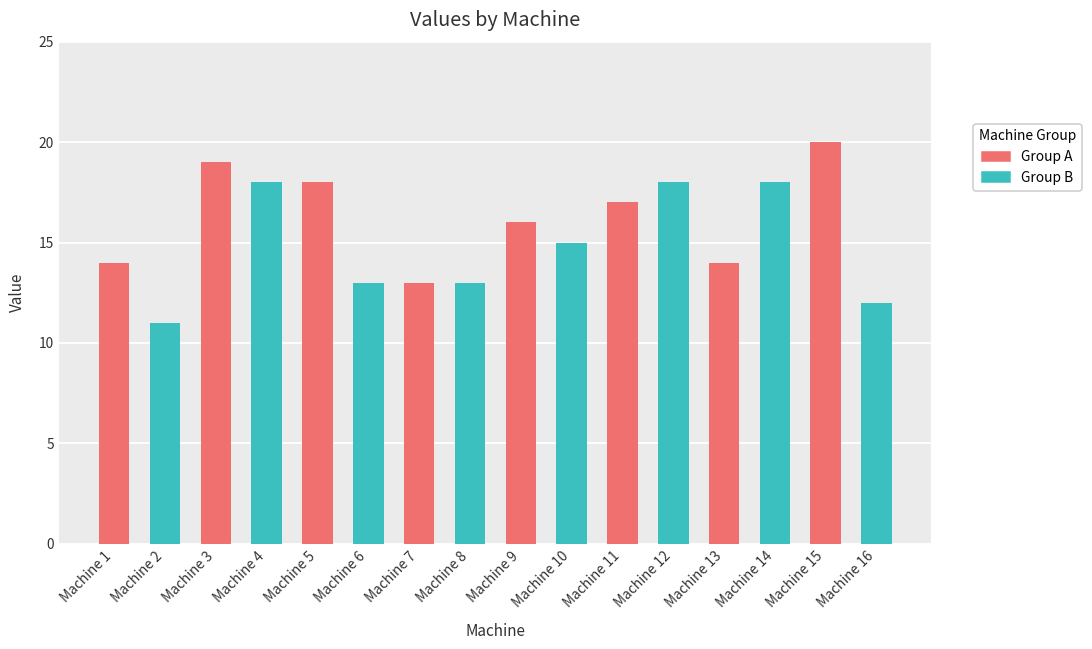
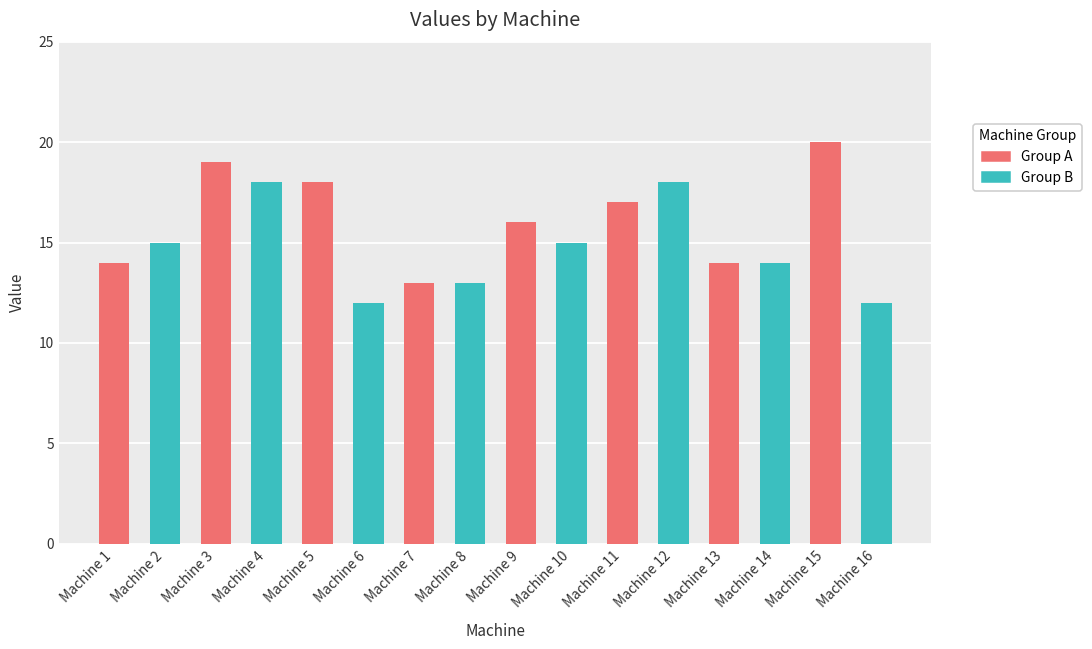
  {
    "Machine 1": 14,
-   "Machine 2": 11,
+   "Machine 2": 15,
    "Machine 3": 19,
    "Machine 4": 18,
    "Machine 5": 18,
-   "Machine 6": 13,
+   "Machine 6": 12,
    "Machine 7": 13,
    "Machine 8": 13,
    "Machine 9": 16,
    "Machine 10": 15,
    "Machine 11": 17,
    "Machine 12": 18,
    "Machine 13": 14,
-   "Machine 14": 18,
+   "Machine 14": 14,
    "Machine 15": 20,
    "Machine 16": 12
  }
